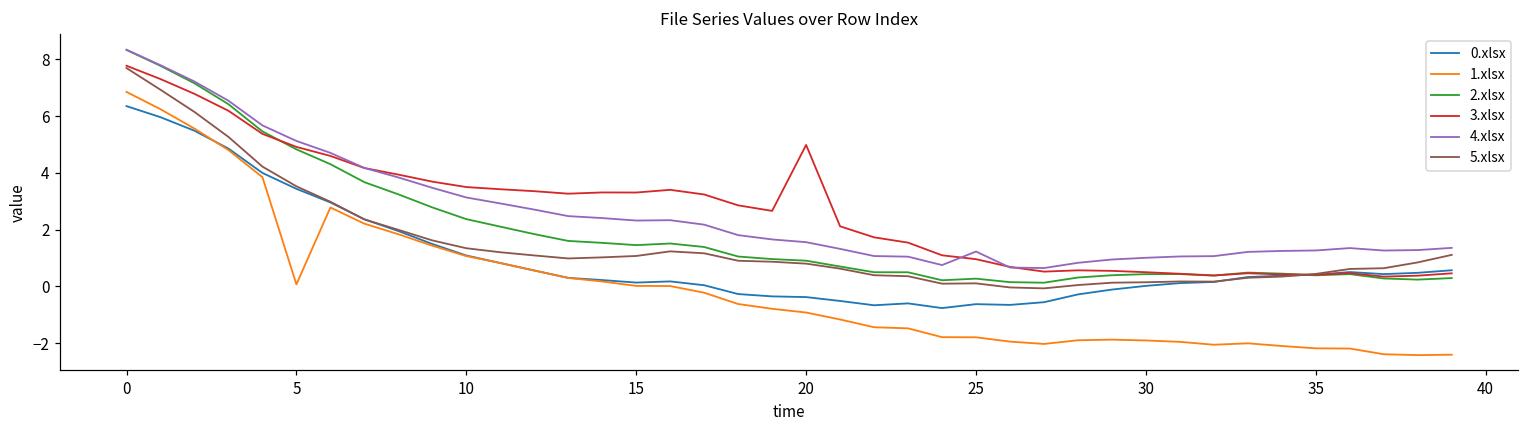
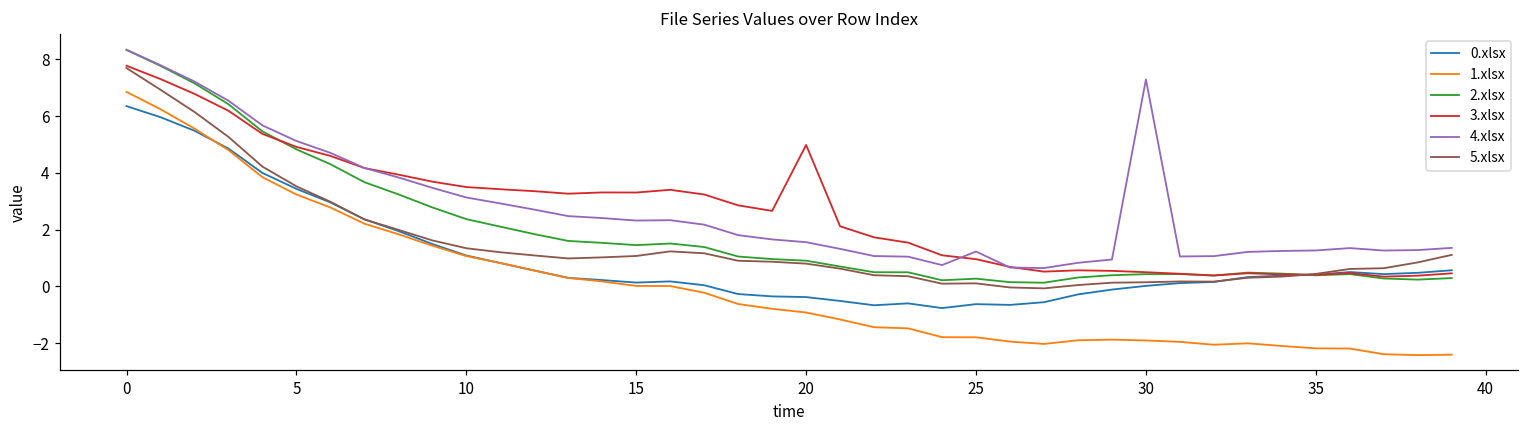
  {
    "0.xlsx": {
      "0": 6.4,
      "15": 0.1,
      "20": -0.4,
      "25": -0.6,
      "30": 0.0
    },
    "1.xlsx": {
      "0": 6.9,
-     "5": 0.1,
+     "5": 3.2,
      "15": 0.0,
      "20": -0.9,
      "25": -1.8,
      "30": -1.9,
      "35": -2.2
    },
    "2.xlsx": {
      "10": 2.4,
      "15": 1.5,
      "20": 0.9,
      "25": 0.3
    },
    "3.xlsx": {
      "10": 3.5,
      "15": 3.3,
      "20": 5.0,
      "25": 1.0
    },
    "4.xlsx": {
      "5": 5.1,
      "10": 3.1,
      "15": 2.3,
      "20": 1.6,
      "25": 1.2,
-     "30": 1.0,
+     "30": 7.3,
      "35": 1.3
    },
    "5.xlsx": {
      "10": 1.3,
      "15": 1.1,
      "20": 0.8,
      "25": 0.1,
      "30": 0.1
    }
  }
